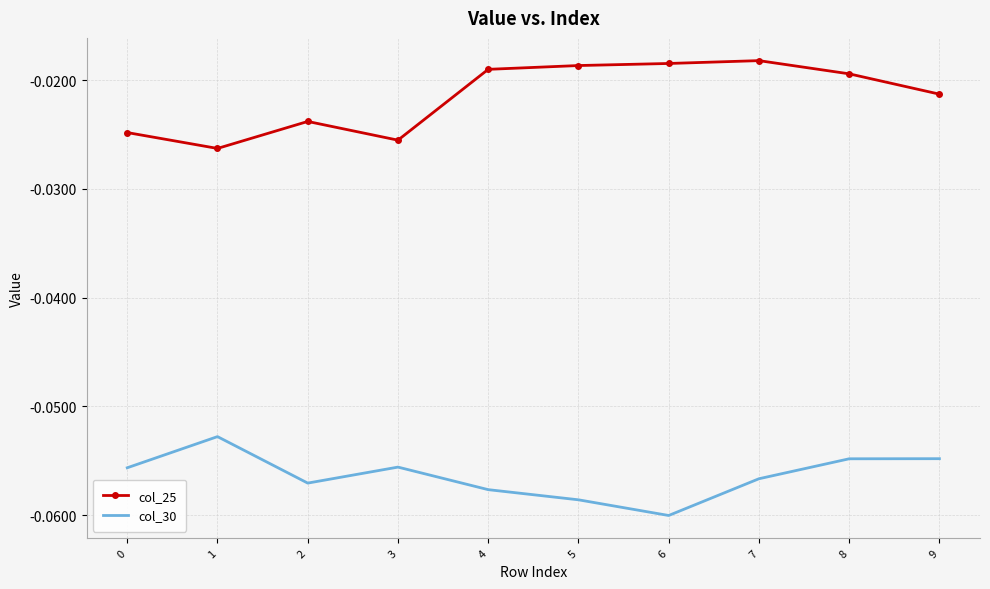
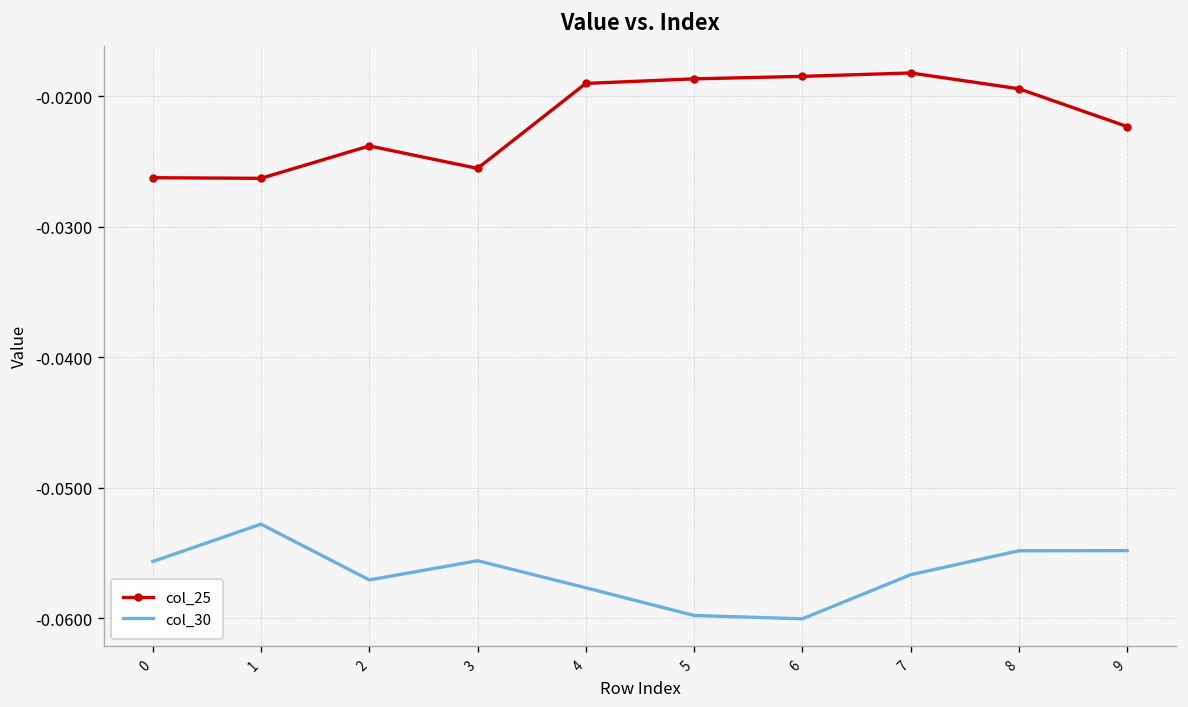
  {
    "col_25": {
-     "0": -0.0248,
+     "0": -0.0262,
      "1": -0.0263,
      "2": -0.0238,
      "3": -0.0255,
      "4": -0.0190,
      "5": -0.0187,
      "6": -0.0185,
      "7": -0.0182,
      "8": -0.0194,
-     "9": -0.0213
+     "9": -0.0223
    },
    "col_30": {
      "0": -0.0557,
      "1": -0.0528,
      "2": -0.0571,
      "3": -0.0556,
      "4": -0.0577,
-     "5": -0.0586,
+     "5": -0.0598,
      "6": -0.0600,
      "7": -0.0567,
      "8": -0.0548,
      "9": -0.0548
    }
  }
